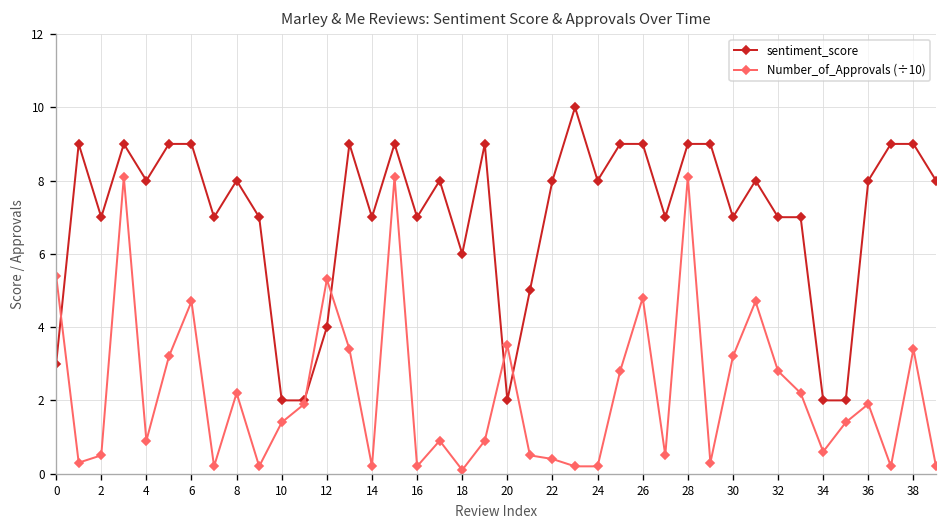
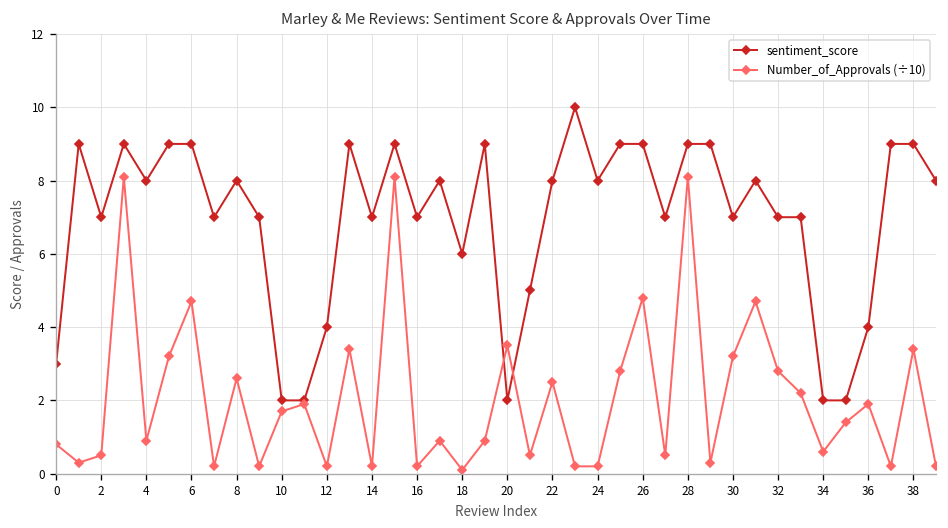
  {
    "sentiment_score": {
      "0": 3,
      "2": 7,
      "4": 8,
      "6": 9,
      "8": 8,
      "10": 2,
      "12": 4,
      "14": 7,
      "16": 7,
      "18": 6,
      "20": 2,
      "22": 8,
      "24": 8,
      "26": 9,
      "28": 9,
      "30": 7,
      "32": 7,
      "34": 2,
-     "36": 8,
+     "36": 4,
      "38": 9
    },
    "Number_of_Approvals (÷10)": {
-     "0": 5.4,
+     "0": 0.8,
      "2": 0.5,
      "4": 0.9,
      "6": 4.7,
-     "8": 2.2,
-     "10": 1.4,
-     "12": 5.3,
+     "8": 2.6,
+     "10": 1.7,
+     "12": 0.2,
      "14": 0.2,
      "16": 0.2,
      "18": 0.1,
      "20": 3.5,
-     "22": 0.4,
+     "22": 2.5,
      "24": 0.2,
      "26": 4.8,
      "28": 8.1,
      "30": 3.2,
      "32": 2.8,
      "34": 0.6,
      "36": 1.9,
      "38": 3.4
    }
  }
